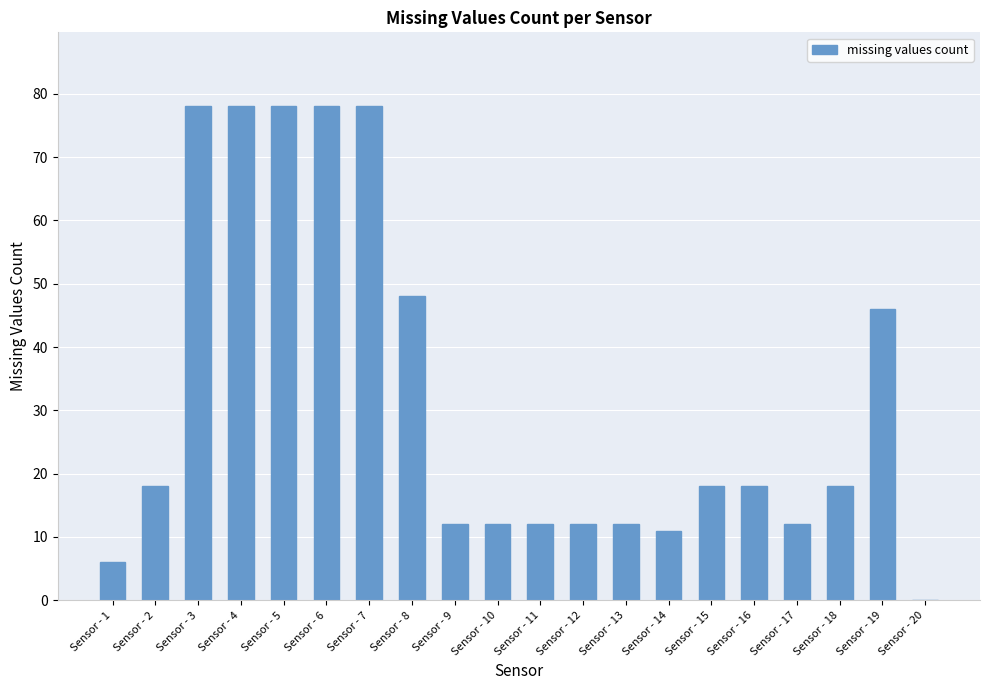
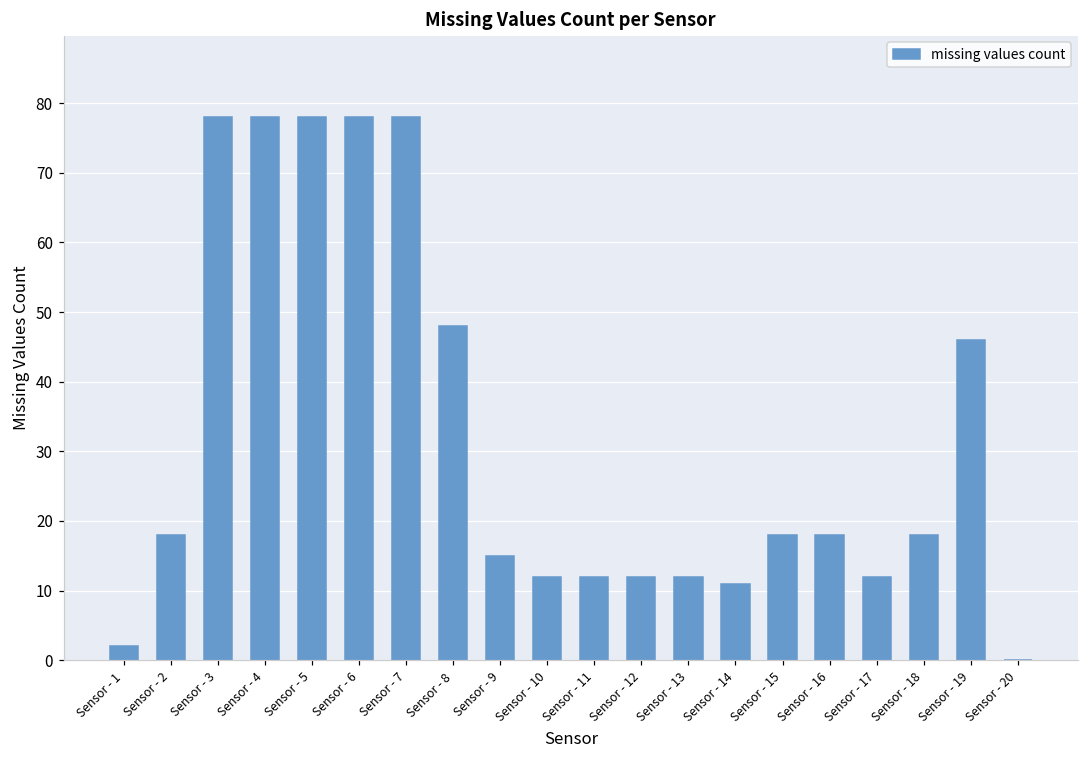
  {
-   "Sensor - 1": 6,
+   "Sensor - 1": 2,
    "Sensor - 2": 18,
    "Sensor - 3": 78,
    "Sensor - 4": 78,
    "Sensor - 5": 78,
    "Sensor - 6": 78,
    "Sensor - 7": 78,
    "Sensor - 8": 48,
-   "Sensor - 9": 12,
+   "Sensor - 9": 15,
    "Sensor - 10": 12,
    "Sensor - 11": 12,
    "Sensor - 12": 12,
    "Sensor - 13": 12,
    "Sensor - 14": 11,
    "Sensor - 15": 18,
    "Sensor - 16": 18,
    "Sensor - 17": 12,
    "Sensor - 18": 18,
    "Sensor - 19": 46,
    "Sensor - 20": 0
  }
